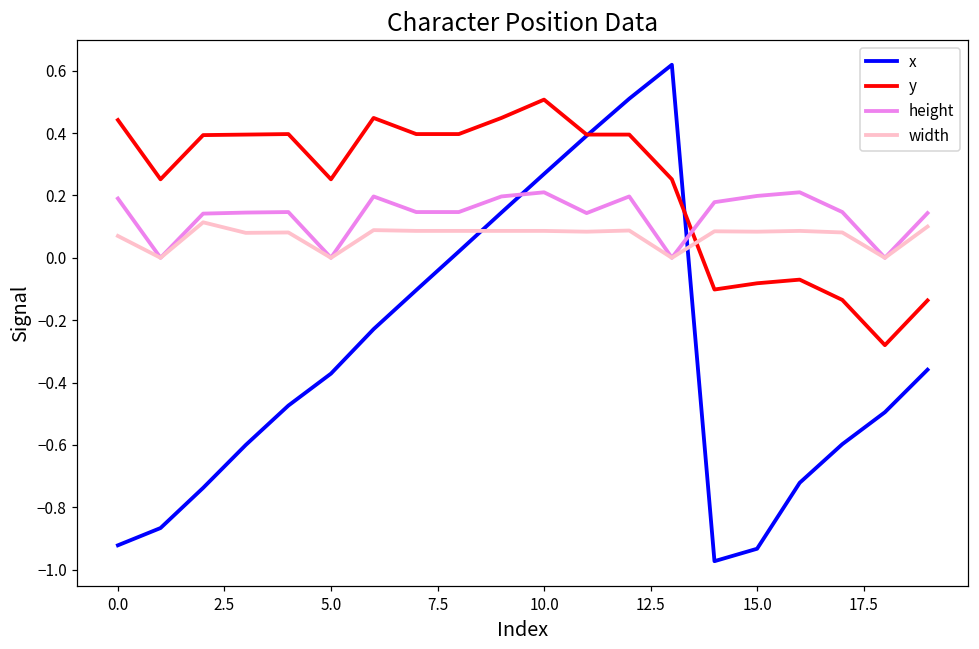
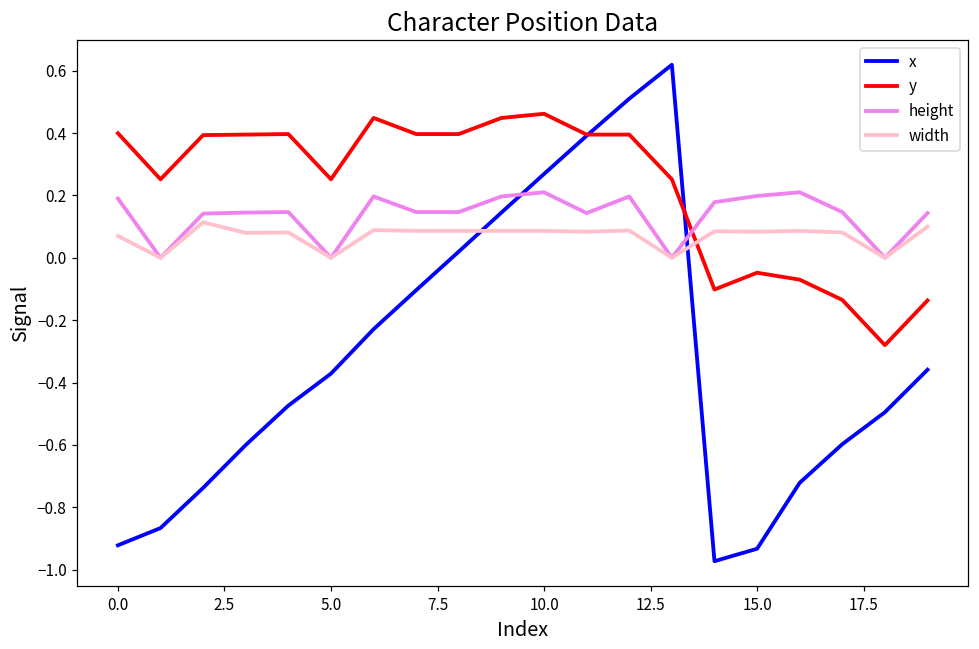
  {
    "x": {
      "0.0": -0.92,
      "5.0": -0.37,
      "10.0": 0.27,
      "15.0": -0.93
    },
    "y": {
-     "0.0": 0.44,
+     "0.0": 0.40,
      "5.0": 0.25,
-     "10.0": 0.51,
-     "15.0": -0.08
+     "10.0": 0.46,
+     "15.0": -0.05
    },
    "height": {
      "0.0": 0.19,
      "10.0": 0.21,
      "15.0": 0.20
    },
    "width": {
      "0.0": 0.07,
      "10.0": 0.09,
      "15.0": 0.08
    }
  }
